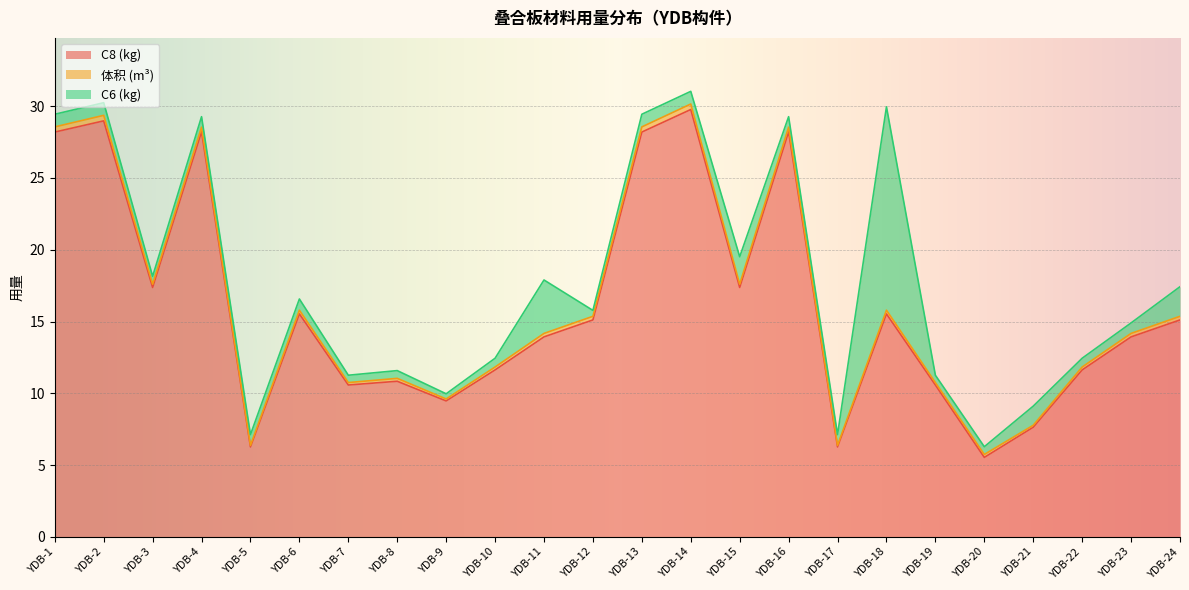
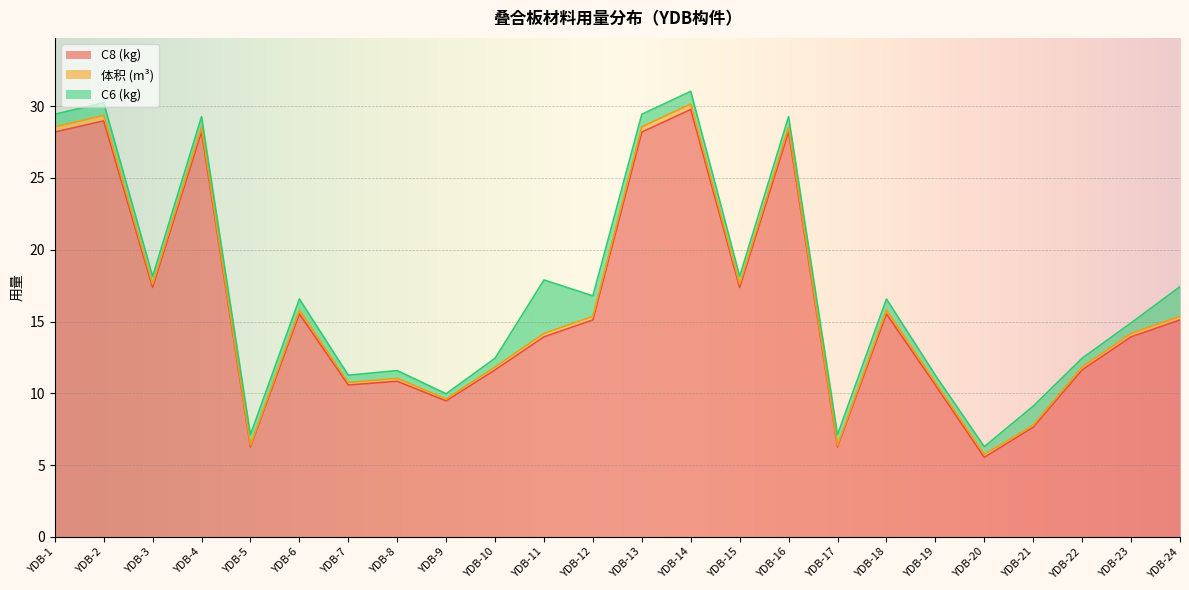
  {
    "C8 (kg)": {
      "YDB-1": 28.2,
      "YDB-2": 29.0,
      "YDB-3": 17.4,
      "YDB-4": 28.2,
      "YDB-6": 15.5,
      "YDB-8": 10.8,
      "YDB-10": 11.6,
      "YDB-11": 13.9,
      "YDB-12": 15.1,
      "YDB-13": 28.2,
      "YDB-14": 29.8,
      "YDB-15": 17.4,
      "YDB-16": 28.2,
      "YDB-18": 15.5,
      "YDB-20": 5.5,
      "YDB-22": 11.6,
      "YDB-23": 13.9,
      "YDB-24": 15.1
    },
    "体积 (m³)": {
      "YDB-1": 0.4,
      "YDB-2": 0.4,
      "YDB-3": 0.2,
      "YDB-4": 0.3,
      "YDB-6": 0.3,
      "YDB-8": 0.2,
      "YDB-10": 0.2,
      "YDB-11": 0.2,
      "YDB-12": 0.3,
      "YDB-13": 0.4,
      "YDB-14": 0.4,
      "YDB-15": 0.2,
      "YDB-16": 0.3,
      "YDB-18": 0.3,
      "YDB-20": 0.2,
      "YDB-22": 0.2,
      "YDB-23": 0.2,
      "YDB-24": 0.3
    },
    "C6 (kg)": {
      "YDB-1": 0.9,
      "YDB-3": 0.6,
      "YDB-4": 0.7,
      "YDB-5": 0.8,
      "YDB-6": 0.8,
      "YDB-7": 0.5,
      "YDB-8": 0.5,
      "YDB-9": 0.4,
      "YDB-10": 0.6,
      "YDB-11": 3.7,
-     "YDB-12": 0.4,
+     "YDB-12": 1.4,
      "YDB-13": 0.9,
      "YDB-14": 0.9,
-     "YDB-15": 1.9,
+     "YDB-15": 0.6,
      "YDB-16": 0.7,
      "YDB-17": 0.8,
-     "YDB-18": 14.2,
+     "YDB-18": 0.8,
      "YDB-19": 0.5,
      "YDB-20": 0.5,
      "YDB-21": 1.3,
      "YDB-22": 0.6,
      "YDB-23": 0.7,
      "YDB-24": 2.1
    }
  }
